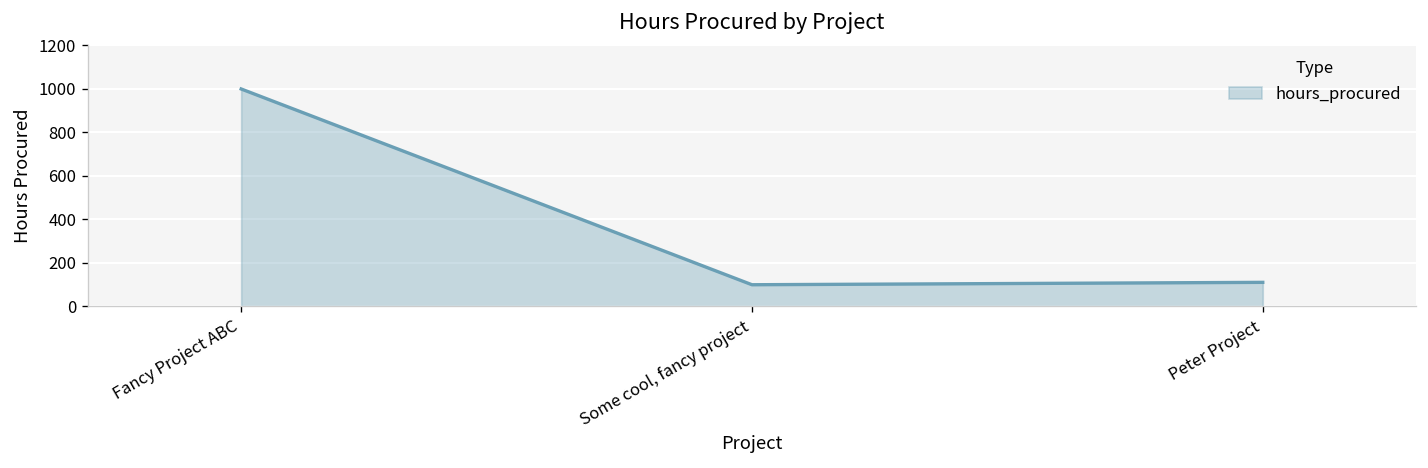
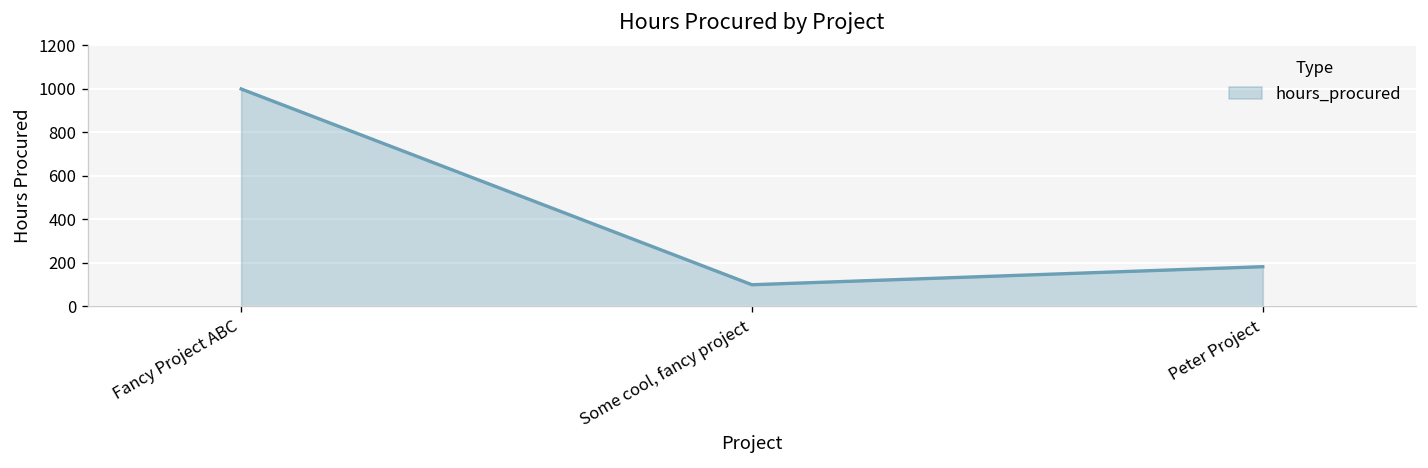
  {
    "Fancy Project ABC": 1000,
    "Some cool, fancy project": 100,
-   "Peter Project": 110
+   "Peter Project": 180
  }
